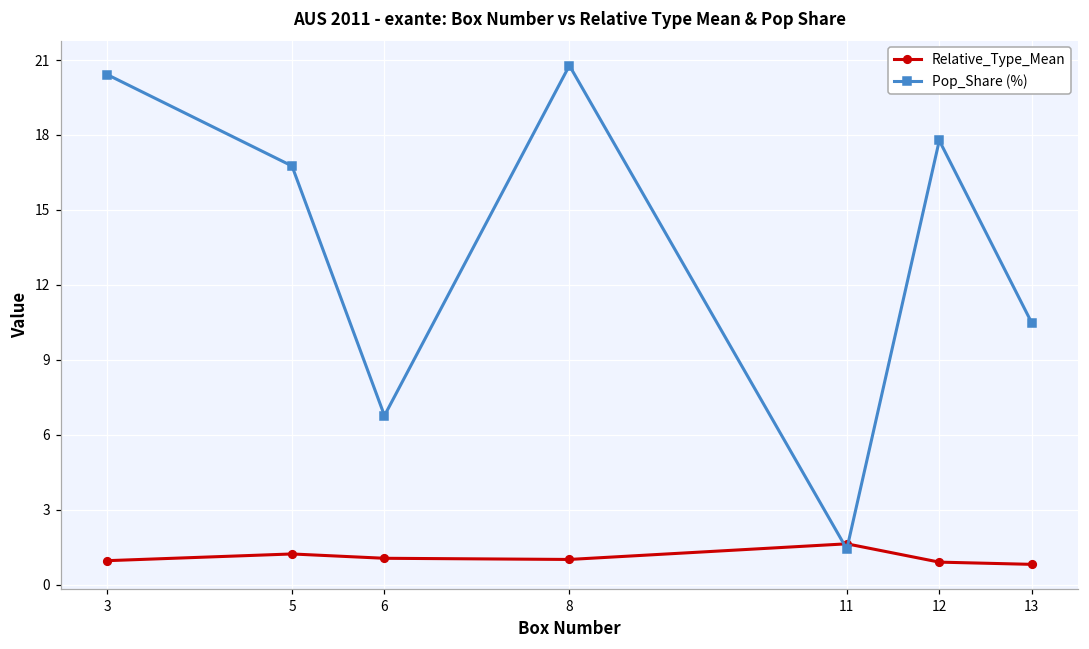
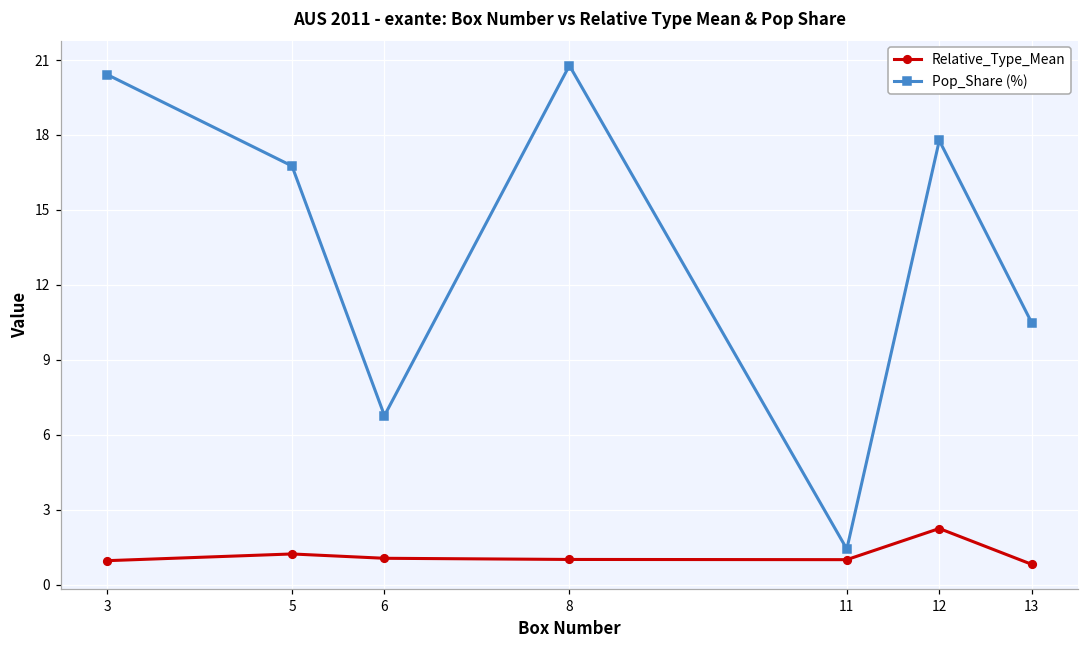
  {
    "Relative_Type_Mean": {
      "3": 1.0,
      "5": 1.2,
      "6": 1.1,
      "8": 1.0,
-     "11": 1.6,
-     "12": 0.9,
+     "11": 1.0,
+     "12": 2.3,
      "13": 0.8
    },
    "Pop_Share (%)": {
      "3": 20.4,
      "5": 16.8,
      "6": 6.8,
      "8": 20.8,
      "11": 1.4,
      "12": 17.8,
      "13": 10.5
    }
  }
